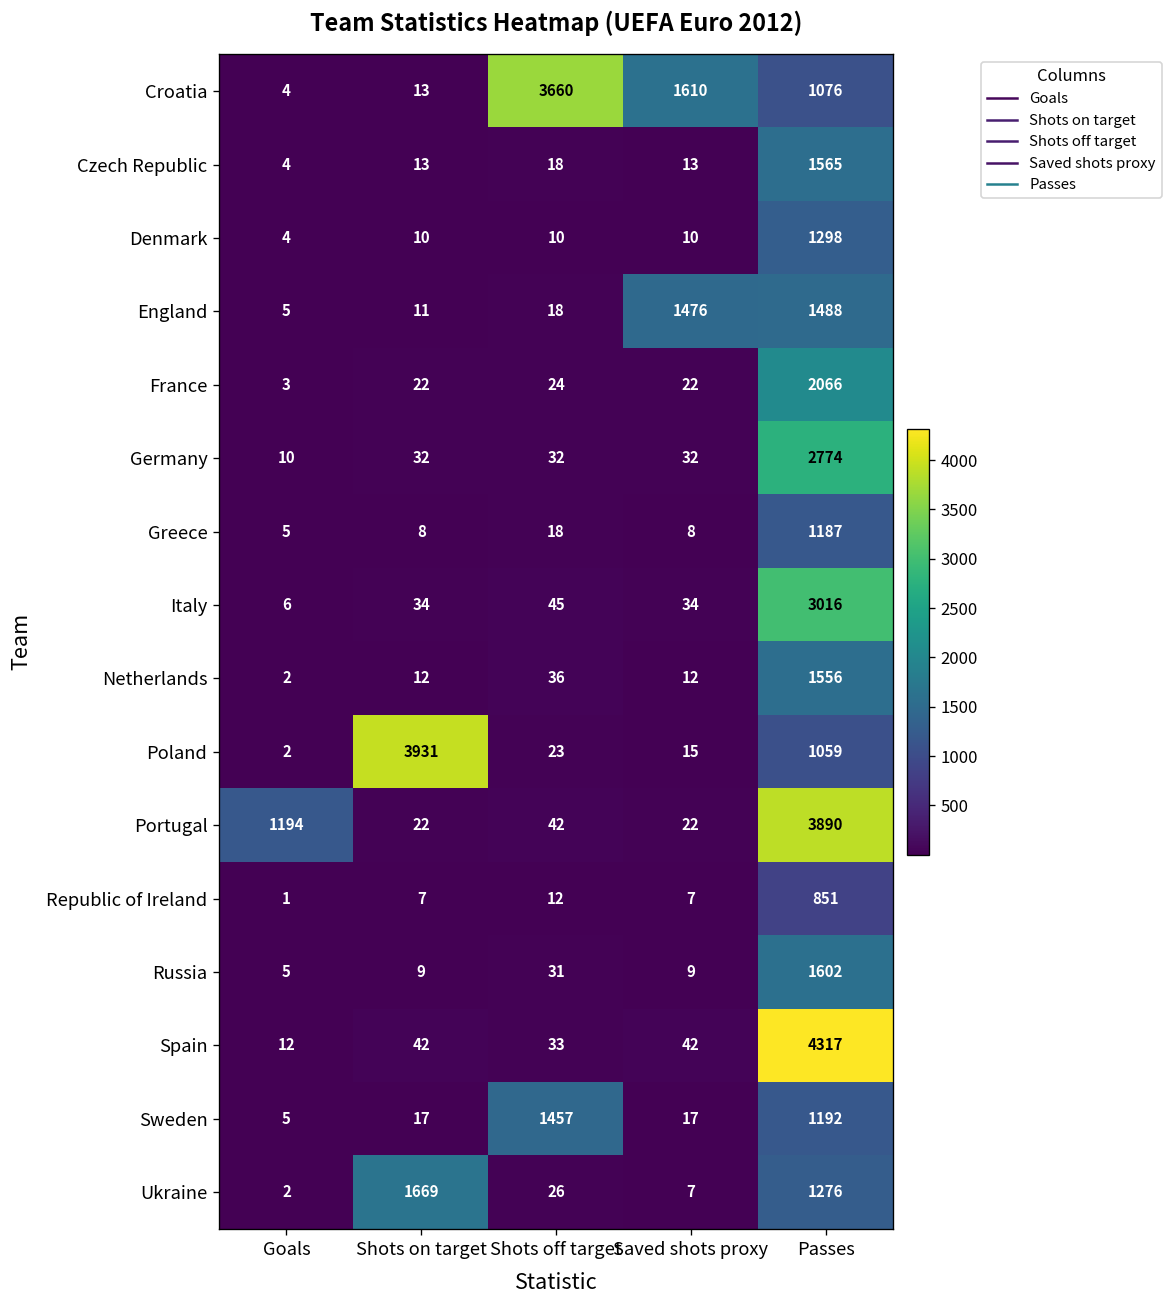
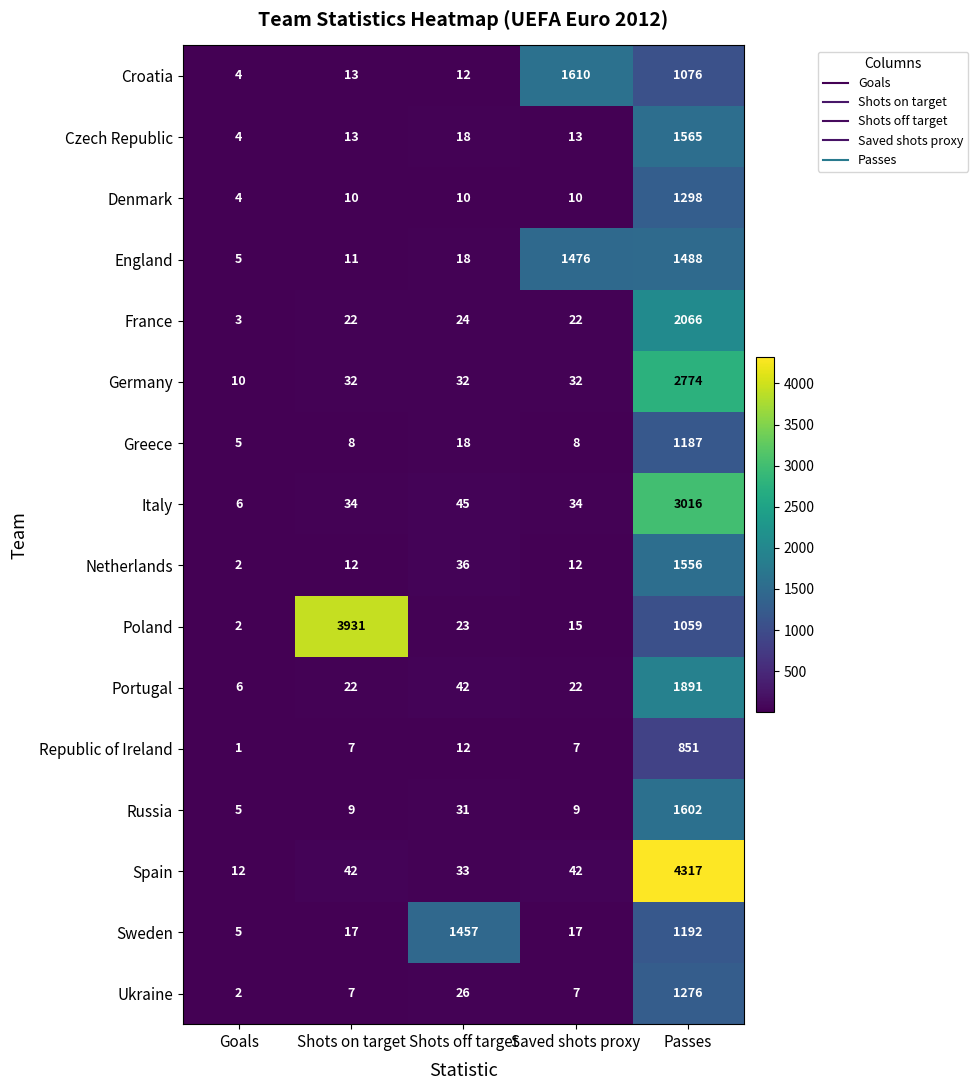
  {
    "Croatia": {
      "Goals": 4,
      "Shots on target": 13,
-     "Shots off target": 3660,
+     "Shots off target": 12,
      "Saved shots proxy": 1610,
      "Passes": 1076
    },
    "Czech Republic": {
      "Goals": 4,
      "Shots on target": 13,
      "Shots off target": 18,
      "Saved shots proxy": 13,
      "Passes": 1565
    },
    "Denmark": {
      "Goals": 4,
      "Shots on target": 10,
      "Shots off target": 10,
      "Saved shots proxy": 10,
      "Passes": 1298
    },
    "England": {
      "Goals": 5,
      "Shots on target": 11,
      "Shots off target": 18,
      "Saved shots proxy": 1476,
      "Passes": 1488
    },
    "France": {
      "Goals": 3,
      "Shots on target": 22,
      "Shots off target": 24,
      "Saved shots proxy": 22,
      "Passes": 2066
    },
    "Germany": {
      "Goals": 10,
      "Shots on target": 32,
      "Shots off target": 32,
      "Saved shots proxy": 32,
      "Passes": 2774
    },
    "Greece": {
      "Goals": 5,
      "Shots on target": 8,
      "Shots off target": 18,
      "Saved shots proxy": 8,
      "Passes": 1187
    },
    "Italy": {
      "Goals": 6,
      "Shots on target": 34,
      "Shots off target": 45,
      "Saved shots proxy": 34,
      "Passes": 3016
    },
    "Netherlands": {
      "Goals": 2,
      "Shots on target": 12,
      "Shots off target": 36,
      "Saved shots proxy": 12,
      "Passes": 1556
    },
    "Poland": {
      "Goals": 2,
      "Shots on target": 3931,
      "Shots off target": 23,
      "Saved shots proxy": 15,
      "Passes": 1059
    },
    "Portugal": {
-     "Goals": 1194,
+     "Goals": 6,
      "Shots on target": 22,
      "Shots off target": 42,
      "Saved shots proxy": 22,
-     "Passes": 3890
+     "Passes": 1891
    },
    "Republic of Ireland": {
      "Goals": 1,
      "Shots on target": 7,
      "Shots off target": 12,
      "Saved shots proxy": 7,
      "Passes": 851
    },
    "Russia": {
      "Goals": 5,
      "Shots on target": 9,
      "Shots off target": 31,
      "Saved shots proxy": 9,
      "Passes": 1602
    },
    "Spain": {
      "Goals": 12,
      "Shots on target": 42,
      "Shots off target": 33,
      "Saved shots proxy": 42,
      "Passes": 4317
    },
    "Sweden": {
      "Goals": 5,
      "Shots on target": 17,
      "Shots off target": 1457,
      "Saved shots proxy": 17,
      "Passes": 1192
    },
    "Ukraine": {
      "Goals": 2,
-     "Shots on target": 1669,
+     "Shots on target": 7,
      "Shots off target": 26,
      "Saved shots proxy": 7,
      "Passes": 1276
    }
  }
